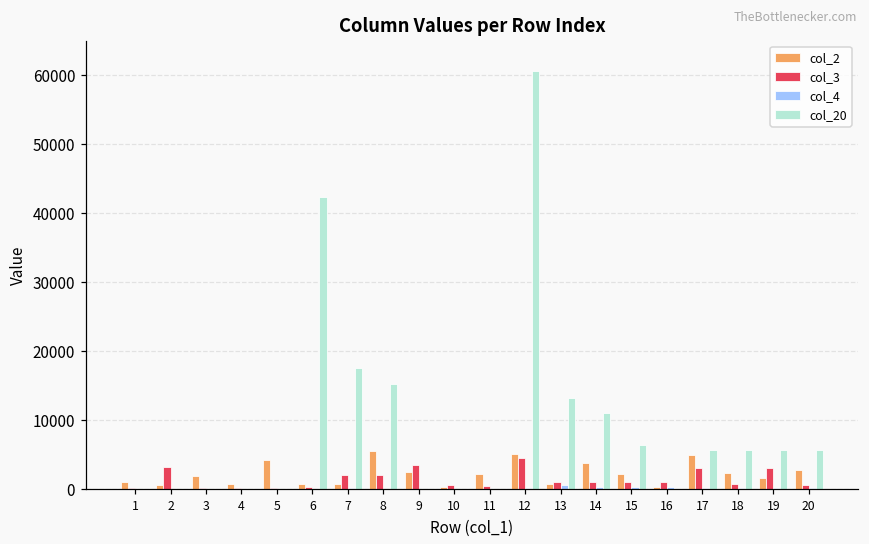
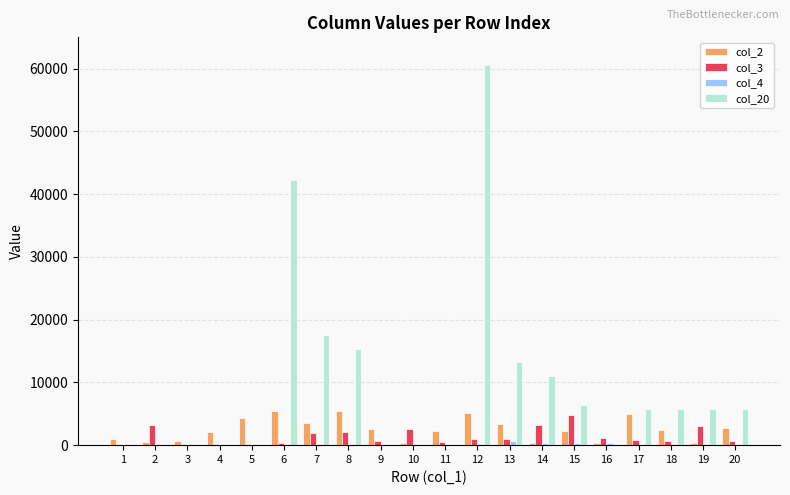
  {
    "col_2": {
      "1": 1000,
      "2": 1000,
-     "3": 2000,
-     "4": 1000,
+     "3": 1000,
+     "4": 2000,
      "5": 4000,
-     "6": 1000,
-     "7": 1000,
+     "6": 6000,
+     "7": 4000,
      "8": 6000,
      "9": 3000,
      "11": 2000,
      "12": 5000,
-     "13": 1000,
-     "14": 4000,
+     "13": 3000,
+     "14": 0,
      "15": 2000,
      "17": 5000,
      "18": 2000,
-     "19": 2000,
+     "19": 0,
      "20": 3000
    },
    "col_3": {
      "2": 3000,
      "7": 2000,
      "8": 2000,
-     "9": 4000,
-     "10": 1000,
+     "9": 1000,
+     "10": 3000,
      "11": 1000,
-     "12": 5000,
+     "12": 1000,
      "13": 1000,
-     "14": 1000,
-     "15": 1000,
+     "14": 3000,
+     "15": 5000,
      "16": 1000,
-     "17": 3000,
+     "17": 1000,
      "18": 1000,
      "19": 3000,
      "20": 1000
    }
  }
